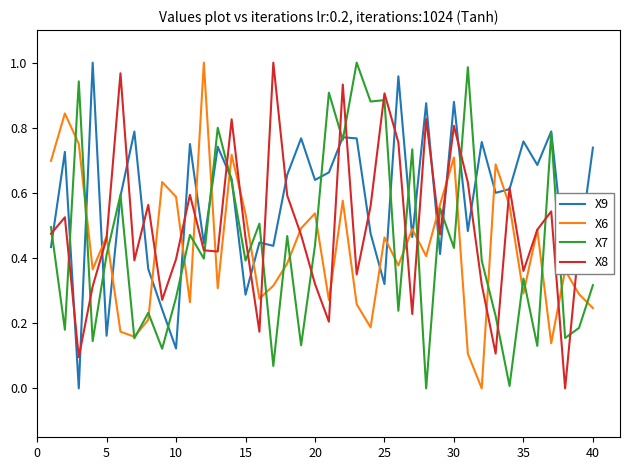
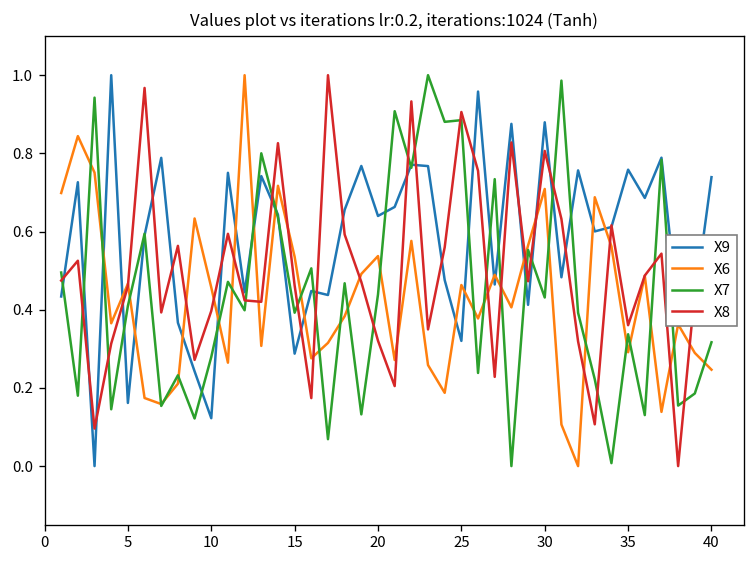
  {
    "X9": {
      "5": 0.16,
      "10": 0.12,
      "15": 0.29,
      "20": 0.64,
      "25": 0.32,
      "30": 0.88,
      "35": 0.76,
      "40": 0.74
    },
    "X6": {
-     "10": 0.59,
+     "10": 0.46,
      "15": 0.54,
      "20": 0.54,
      "25": 0.46,
      "30": 0.71,
      "35": 0.29,
      "40": 0.25
    },
    "X7": {
      "5": 0.41,
      "10": 0.28,
      "15": 0.39,
      "20": 0.44,
      "25": 0.89,
      "30": 0.43,
      "35": 0.34,
      "40": 0.32
    },
    "X8": {
      "10": 0.40,
      "15": 0.46,
      "20": 0.32,
      "25": 0.91,
      "30": 0.81,
      "35": 0.36
    }
  }
